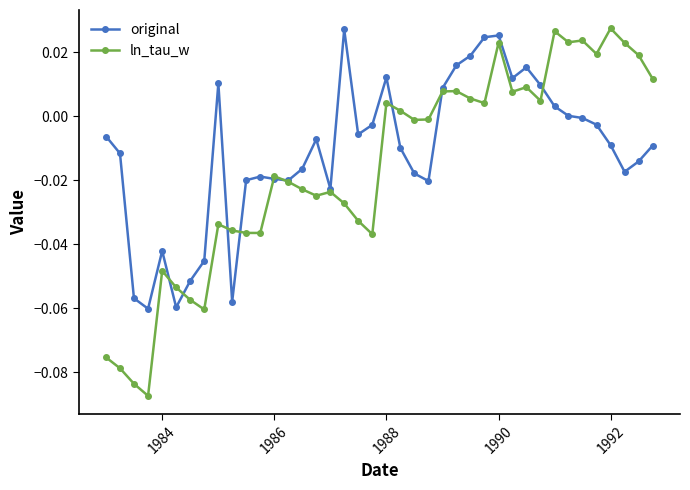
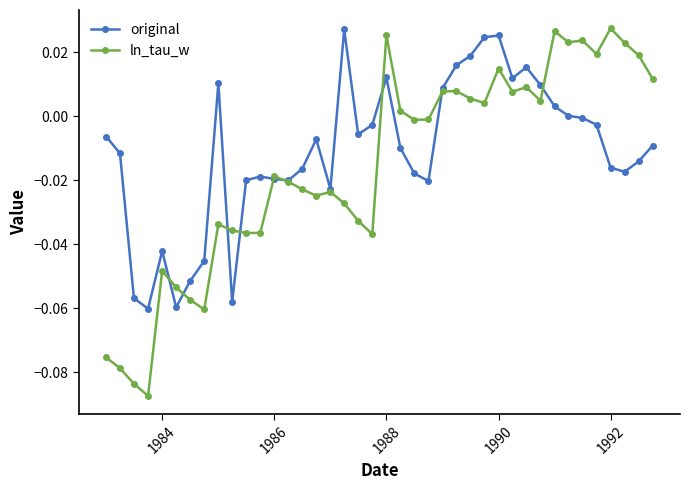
  {
    "original": {
      "1984": -0.042,
      "1986": -0.020,
      "1988": 0.012,
      "1990": 0.025,
-     "1992": -0.009
+     "1992": -0.016
    },
    "ln_tau_w": {
      "1984": -0.048,
      "1986": -0.019,
-     "1988": 0.004,
-     "1990": 0.023,
+     "1988": 0.025,
+     "1990": 0.015,
      "1992": 0.027
    }
  }
